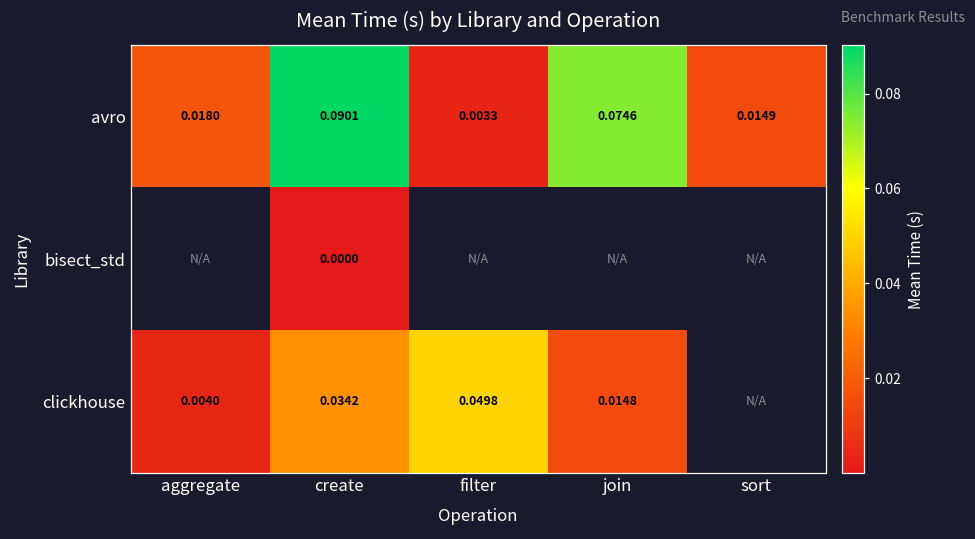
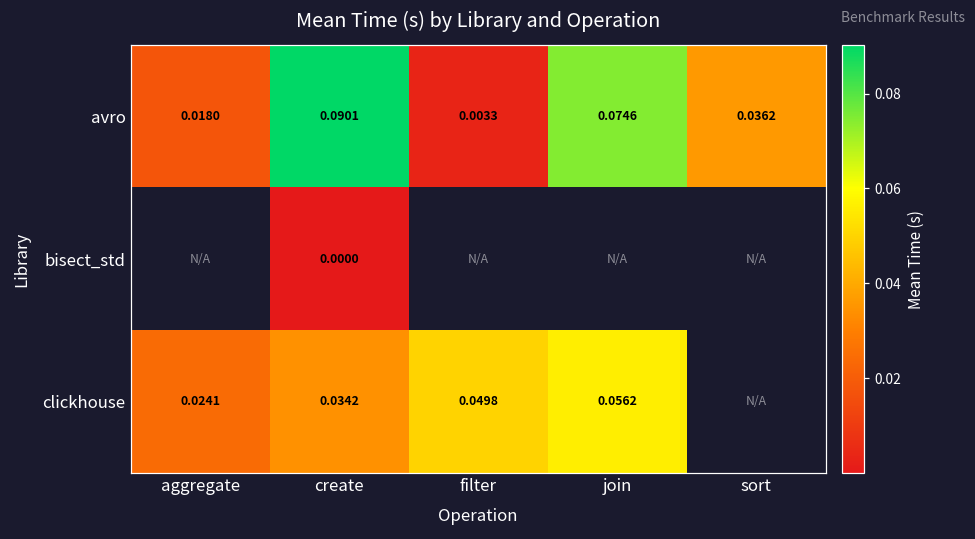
  {
    "avro": {
      "aggregate": 0.0180,
      "create": 0.0901,
      "filter": 0.0033,
      "join": 0.0746,
-     "sort": 0.0149
+     "sort": 0.0362
    },
    "bisect_std": {
      "create": 0.0000
    },
    "clickhouse": {
-     "aggregate": 0.0040,
+     "aggregate": 0.0241,
      "create": 0.0342,
      "filter": 0.0498,
-     "join": 0.0148
+     "join": 0.0562
    }
  }
